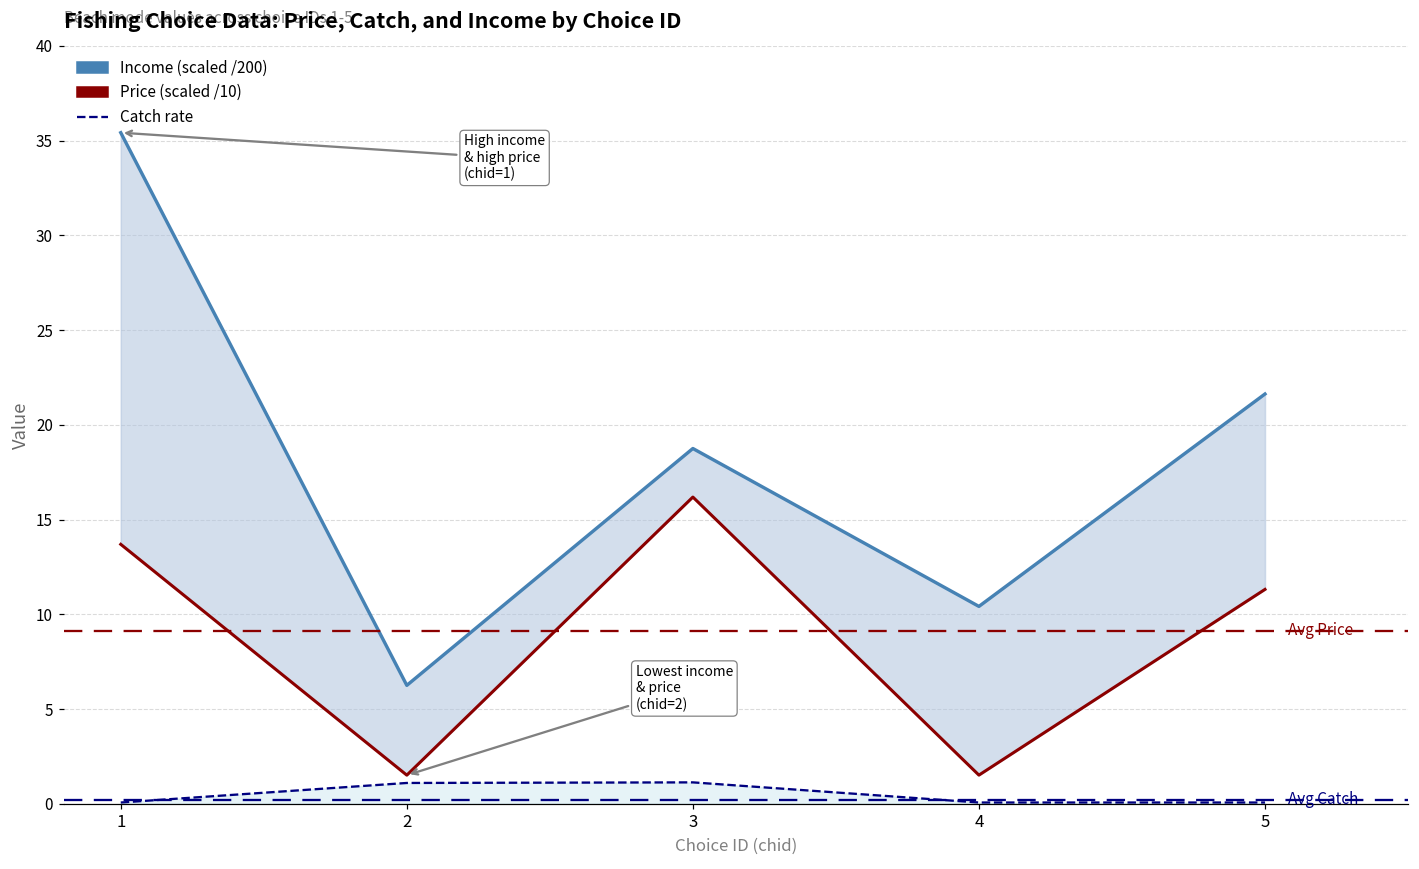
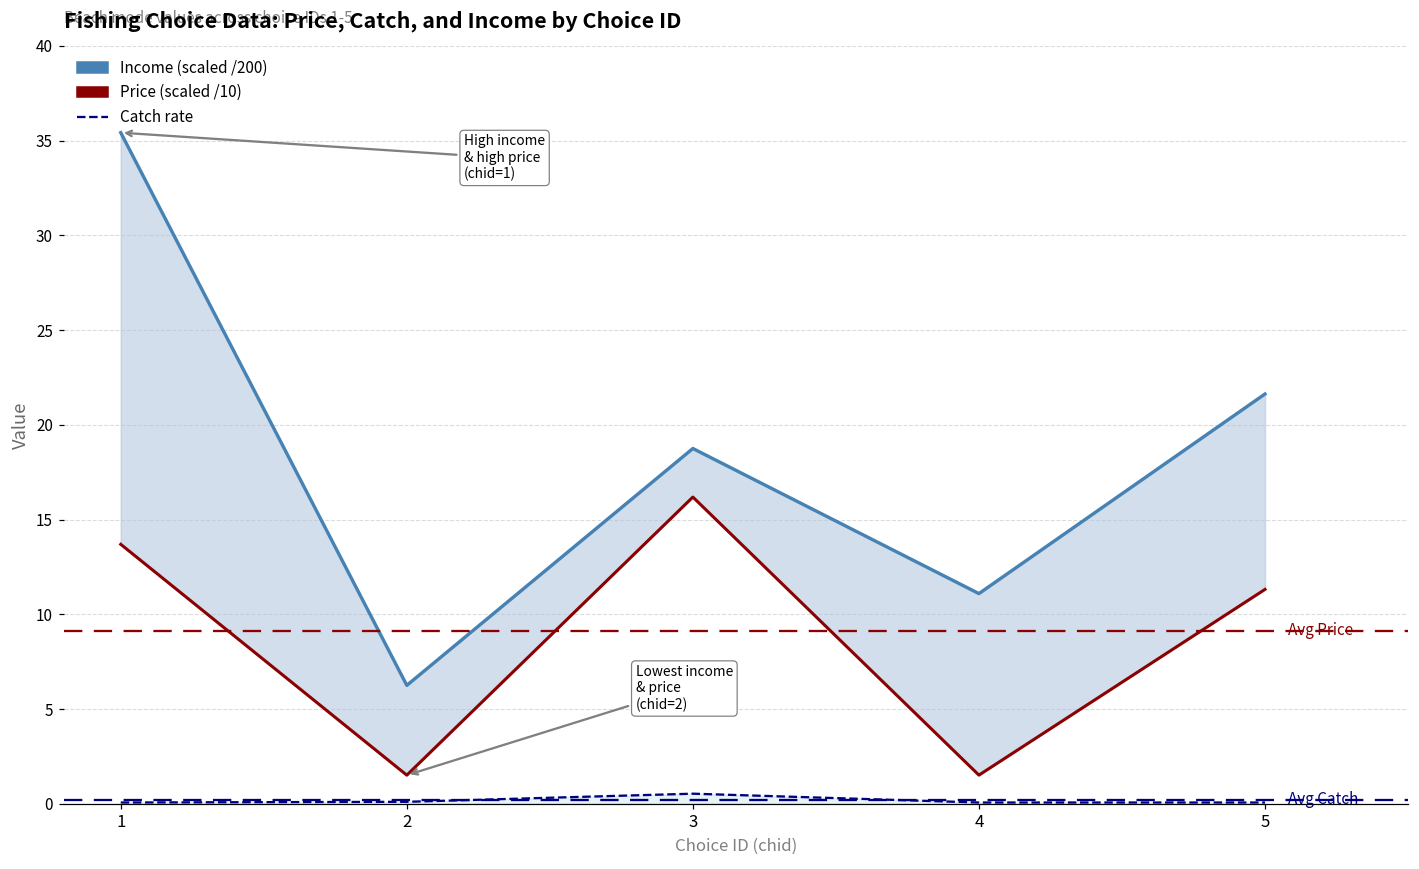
  {
    "Income (scaled /200)": {
      "3": 18.8,
-     "4": 10.4,
+     "4": 11.1,
      "5": 21.6
    },
    "Price (scaled /10)": {
      "1": 13.7,
      "3": 16.2,
      "4": 1.5,
      "5": 11.3
    },
    "Catch rate": {
      "1": 0.1,
-     "2": 1.1,
-     "3": 1.1,
+     "2": 0.1,
+     "3": 0.5,
      "4": 0.1,
      "5": 0.1
    }
  }
